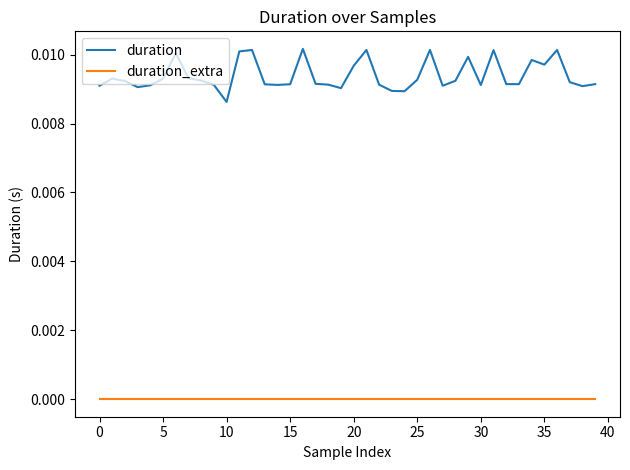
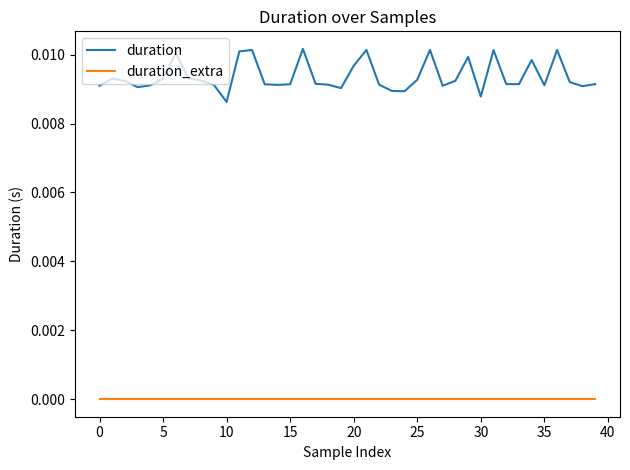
  {
    "duration": {
      "0": 0.0091,
      "10": 0.0086,
      "15": 0.0091,
      "20": 0.0097,
      "25": 0.0093,
-     "30": 0.0091,
-     "35": 0.0097
+     "30": 0.0088,
+     "35": 0.0091
    },
    "duration_extra": {
      "0": 0.0000,
      "5": 0.0000,
      "10": 0.0000,
      "15": 0.0000,
      "20": 0.0000,
      "25": 0.0000,
      "30": 0.0000,
      "35": 0.0000
    }
  }
